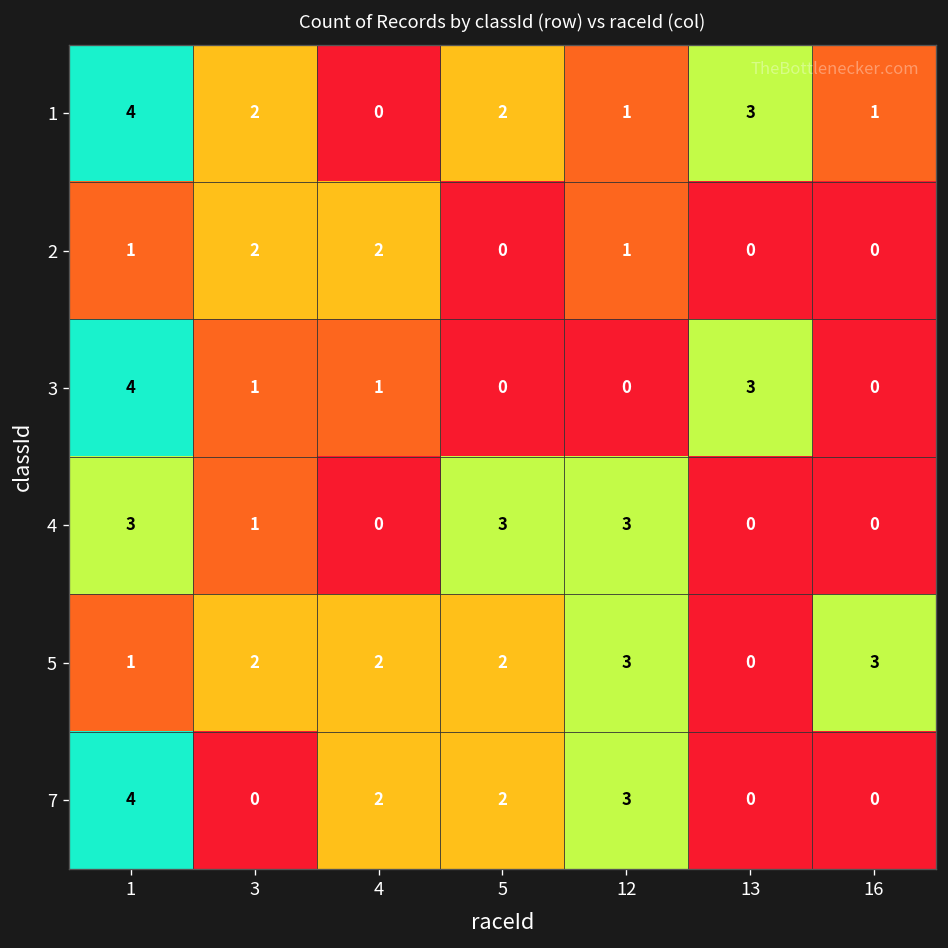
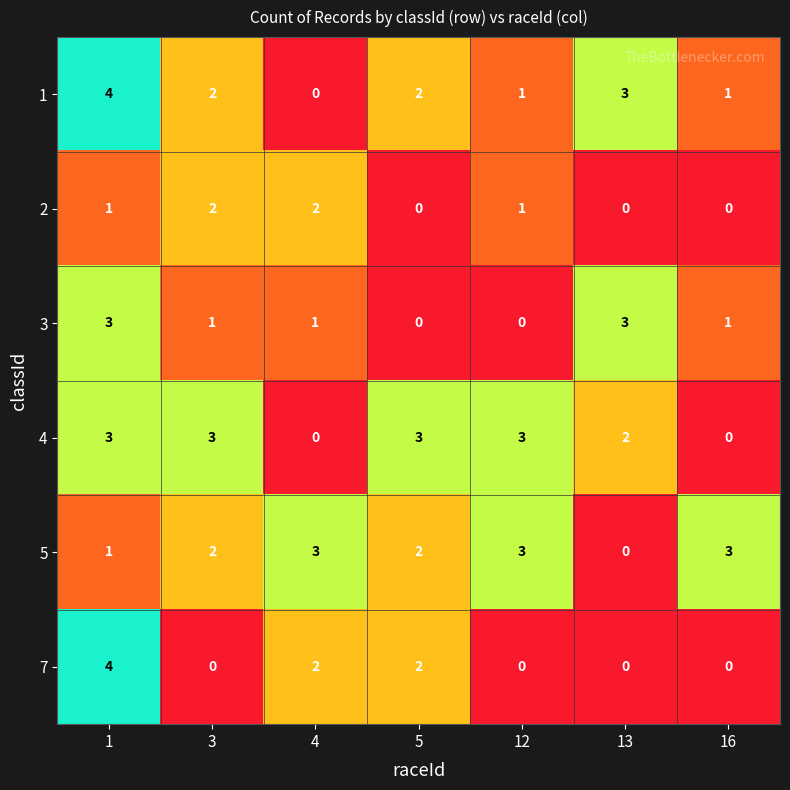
  {
    "1": {
      "1": 4,
      "3": 2,
      "4": 0,
      "5": 2,
      "12": 1,
      "13": 3
    },
    "2": {
      "1": 1,
      "3": 2,
      "4": 2,
      "5": 0,
      "12": 1,
      "13": 0,
      "16": 0
    },
    "3": {
-     "1": 4,
+     "1": 3,
      "3": 1,
      "4": 1,
      "5": 0,
      "12": 0,
      "13": 3,
-     "16": 0
+     "16": 1
    },
    "4": {
      "1": 3,
-     "3": 1,
+     "3": 3,
      "4": 0,
      "5": 3,
      "12": 3,
-     "13": 0,
+     "13": 2,
      "16": 0
    },
    "5": {
      "1": 1,
      "3": 2,
-     "4": 2,
+     "4": 3,
      "5": 2,
      "12": 3,
      "13": 0,
      "16": 3
    },
    "7": {
      "1": 4,
      "3": 0,
      "4": 2,
      "5": 2,
-     "12": 3,
+     "12": 0,
      "13": 0,
      "16": 0
    }
  }
